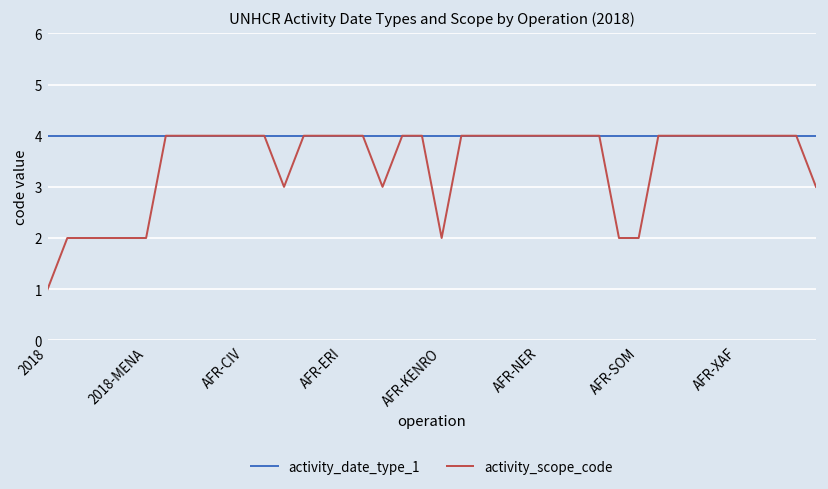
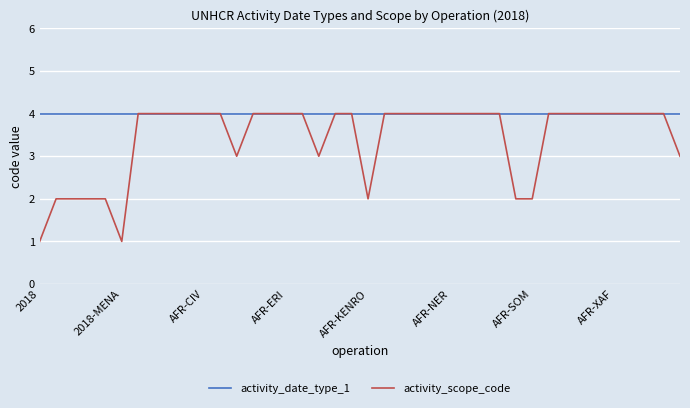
  {
    "activity_date_type_1": {
      "2018": 4,
      "2018-MENA": 4,
      "AFR-KENRO": 4,
      "AFR-SOM": 4
    },
    "activity_scope_code": {
      "2018": 1,
-     "2018-MENA": 2,
+     "2018-MENA": 1,
      "AFR-KENRO": 2,
      "AFR-SOM": 2
    }
  }
